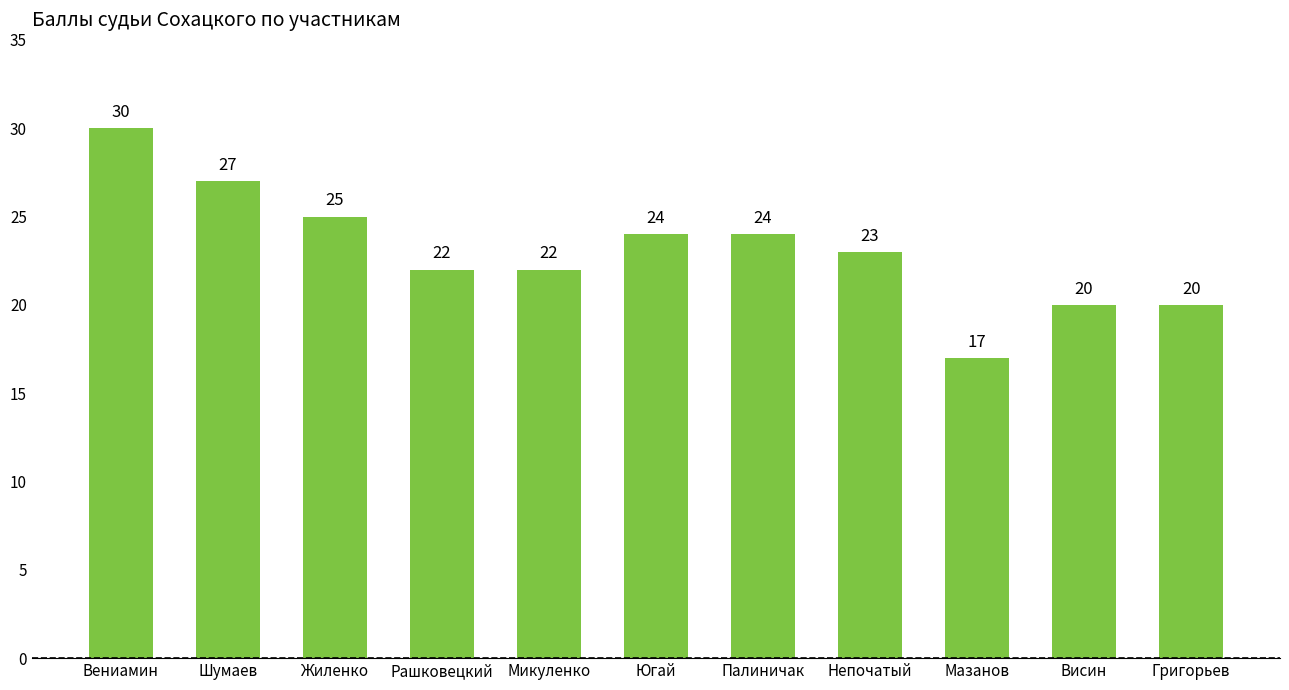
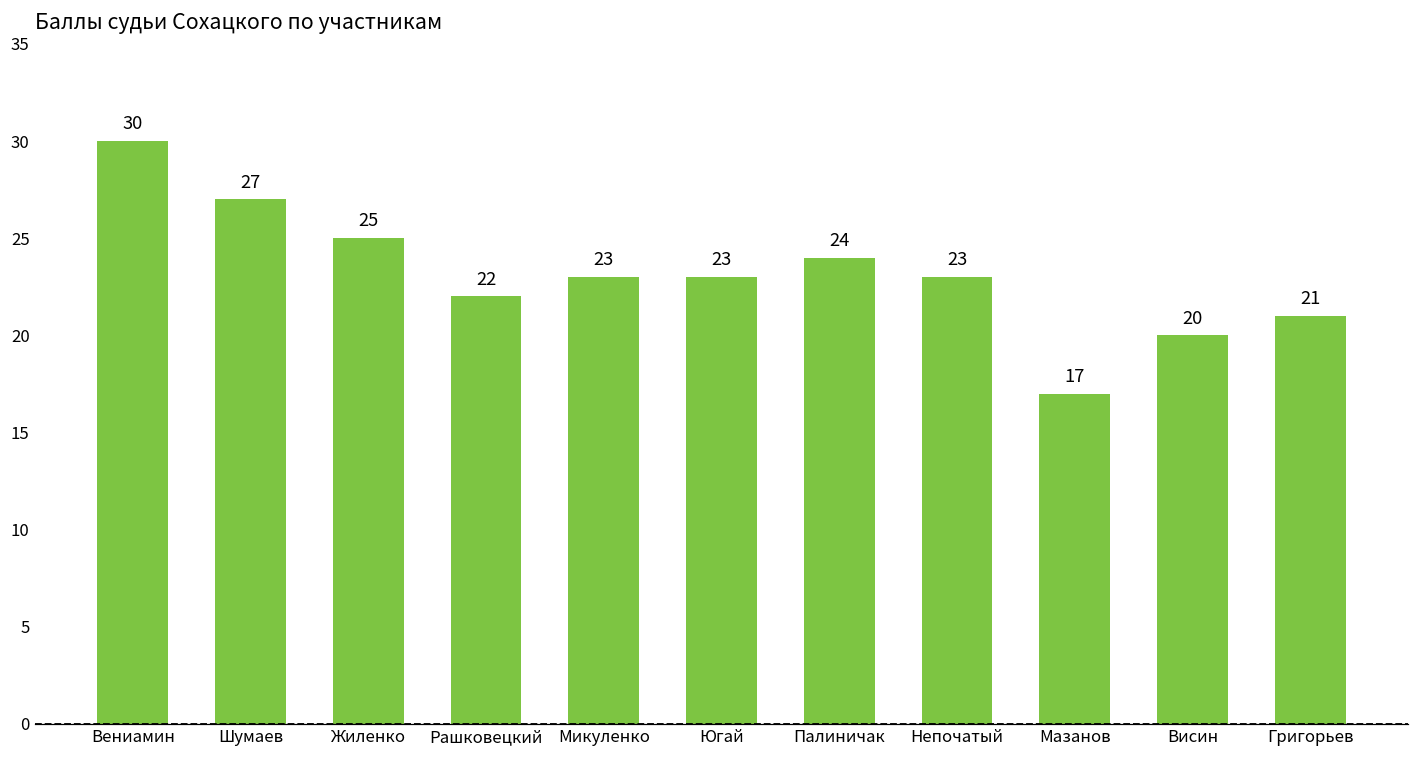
  {
    "Вениамин": 30,
    "Шумаев": 27,
    "Жиленко": 25,
    "Рашковецкий": 22,
-   "Микуленко": 22,
-   "Югай": 24,
+   "Микуленко": 23,
+   "Югай": 23,
    "Палиничак": 24,
    "Непочатый": 23,
    "Мазанов": 17,
    "Висин": 20,
-   "Григорьев": 20
+   "Григорьев": 21
  }
